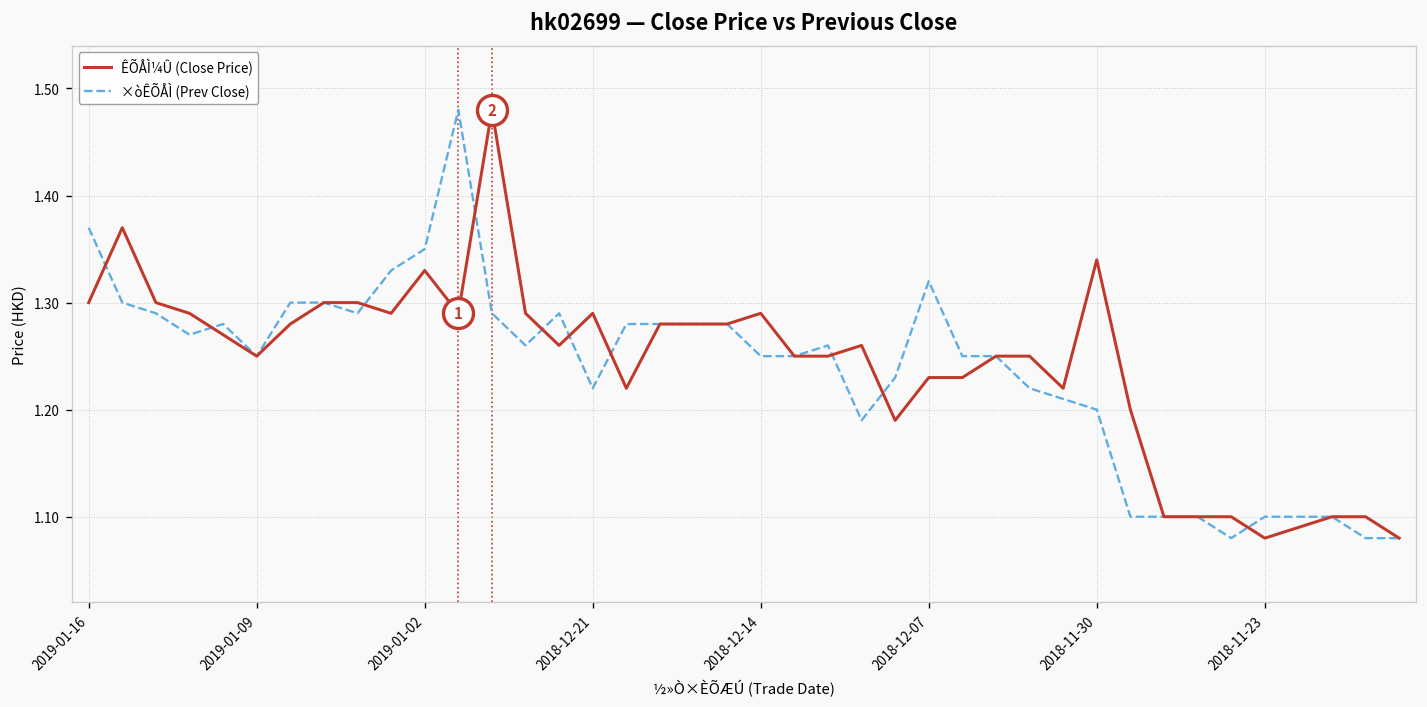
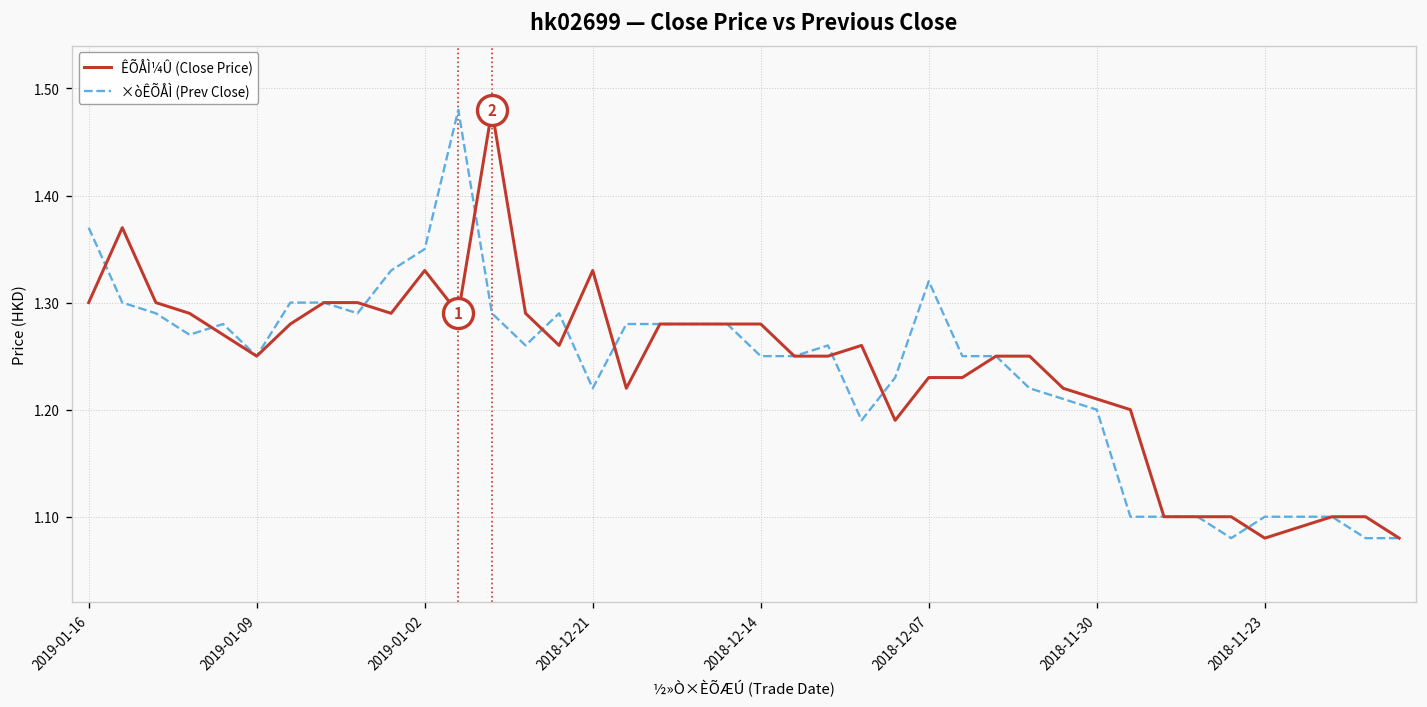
  {
    "ÊÕÅÌ¼Û (Close Price)": {
      "2019-01-16": 1.30,
      "2019-01-02": 1.33,
-     "2018-12-21": 1.29,
-     "2018-12-14": 1.29,
+     "2018-12-21": 1.33,
+     "2018-12-14": 1.28,
      "2018-12-07": 1.23,
-     "2018-11-30": 1.34,
+     "2018-11-30": 1.21,
      "2018-11-23": 1.08
    },
    "×òÊÕÅÌ (Prev Close)": {
      "2019-01-16": 1.37,
      "2019-01-02": 1.35,
      "2018-12-21": 1.22,
      "2018-12-14": 1.25,
      "2018-12-07": 1.32,
      "2018-11-30": 1.20,
      "2018-11-23": 1.10
    }
  }
